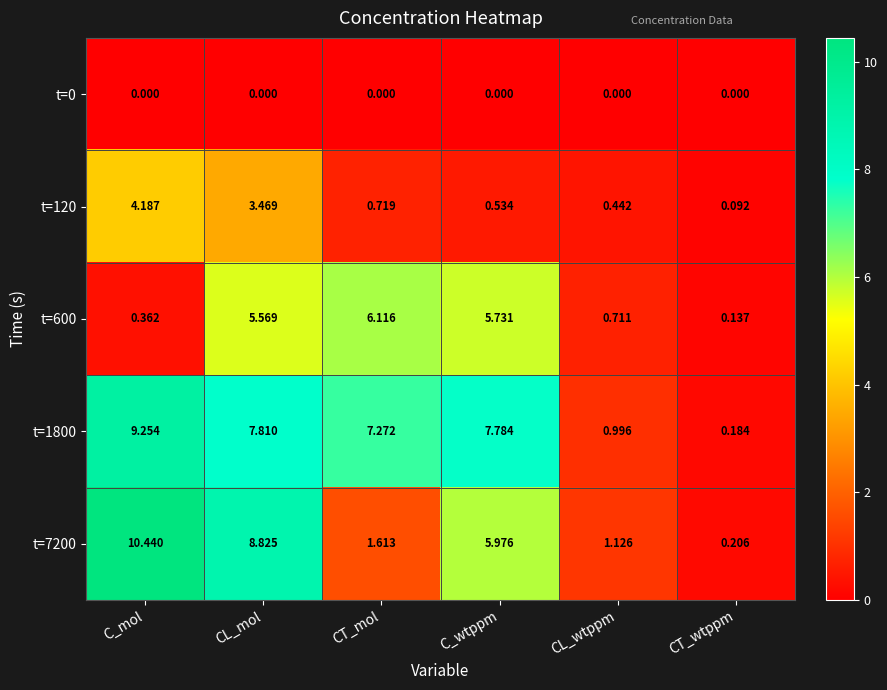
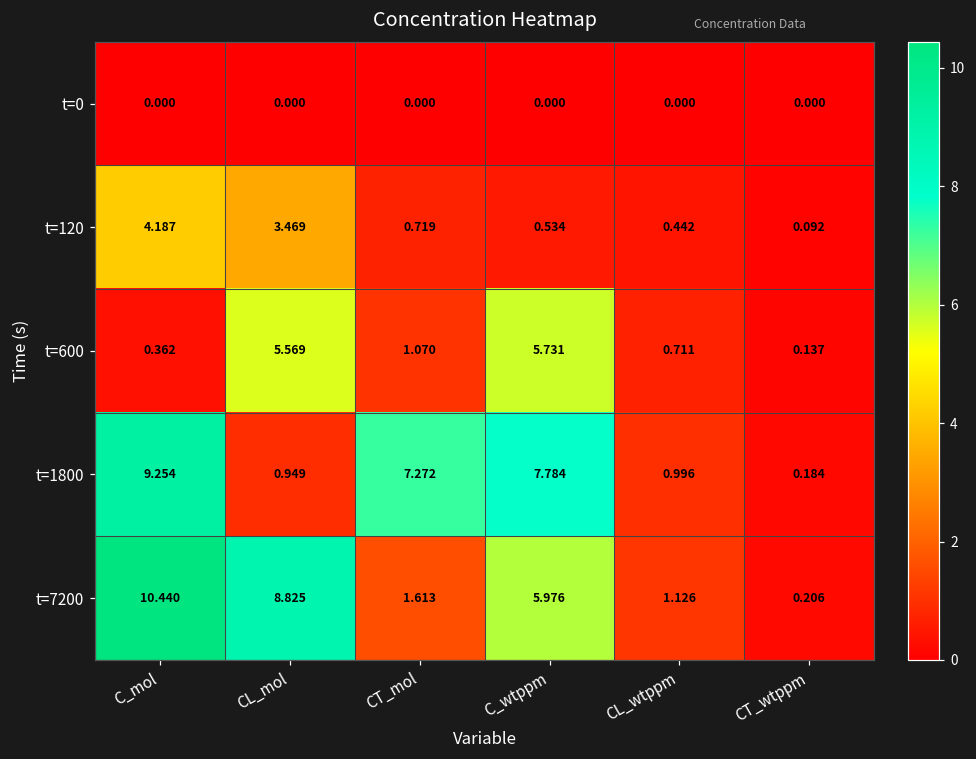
  {
    "t=0": {
      "C_mol": 0.000,
      "CL_mol": 0.000,
      "CT_mol": 0.000,
      "C_wtppm": 0.000,
      "CL_wtppm": 0.000,
      "CT_wtppm": 0.000
    },
    "t=120": {
      "C_mol": 4.187,
      "CL_mol": 3.469,
      "CT_mol": 0.719,
      "C_wtppm": 0.534,
      "CL_wtppm": 0.442,
      "CT_wtppm": 0.092
    },
    "t=600": {
      "C_mol": 0.362,
      "CL_mol": 5.569,
-     "CT_mol": 6.116,
+     "CT_mol": 1.070,
      "C_wtppm": 5.731,
      "CL_wtppm": 0.711,
      "CT_wtppm": 0.137
    },
    "t=1800": {
      "C_mol": 9.254,
-     "CL_mol": 7.810,
+     "CL_mol": 0.949,
      "CT_mol": 7.272,
      "C_wtppm": 7.784,
      "CL_wtppm": 0.996,
      "CT_wtppm": 0.184
    },
    "t=7200": {
      "C_mol": 10.440,
      "CL_mol": 8.825,
      "CT_mol": 1.613,
      "C_wtppm": 5.976,
      "CL_wtppm": 1.126,
      "CT_wtppm": 0.206
    }
  }
